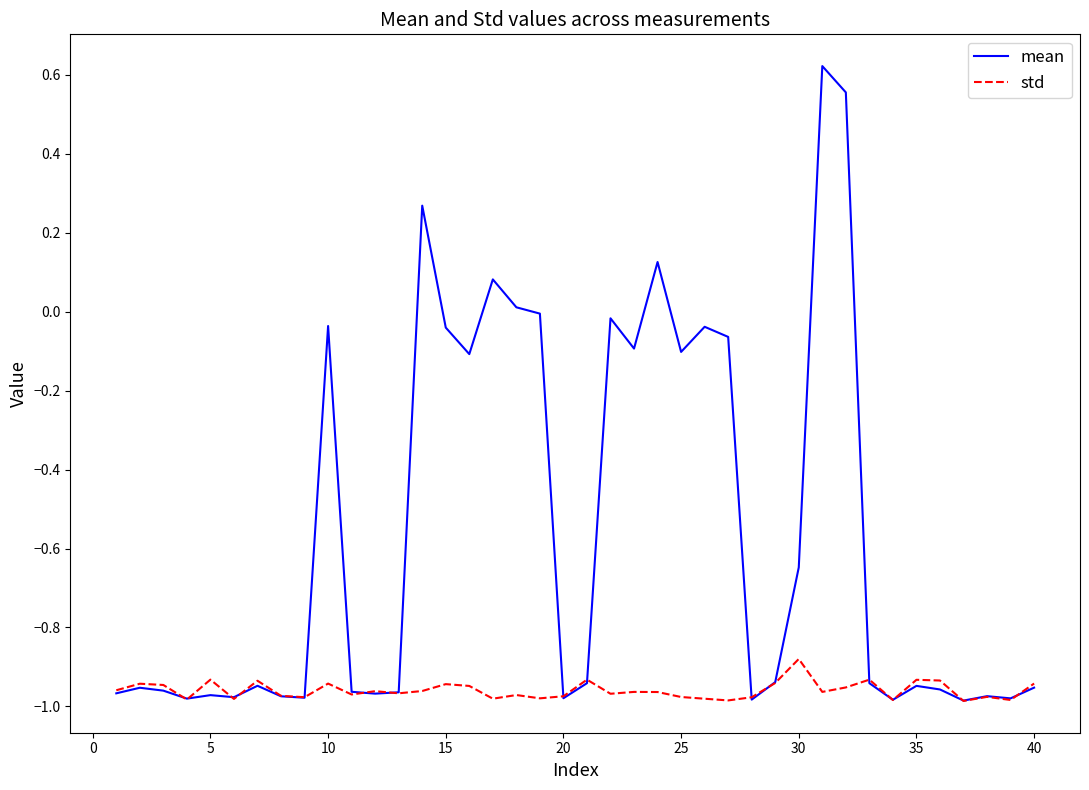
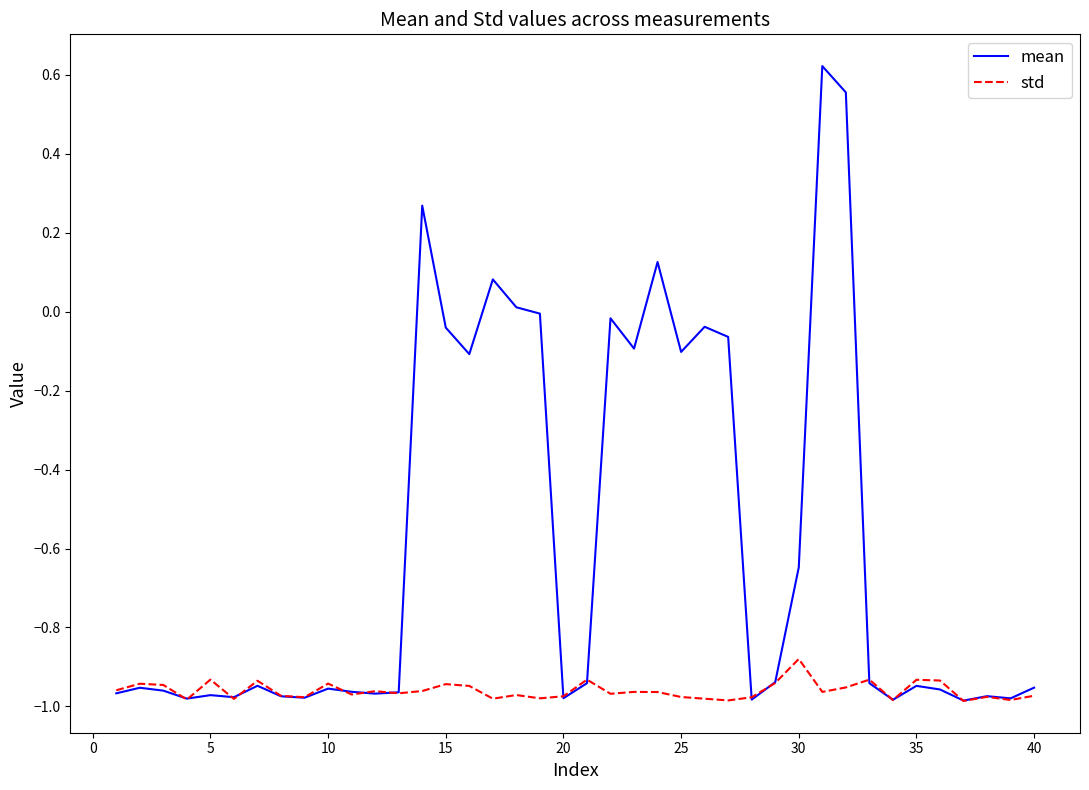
  {
    "mean": {
      "5": -0.97,
-     "10": -0.04,
+     "10": -0.95,
      "15": -0.04,
      "25": -0.10,
      "30": -0.65,
      "35": -0.95,
      "40": -0.95
    },
    "std": {
      "5": -0.93,
      "10": -0.94,
      "15": -0.94,
      "25": -0.98,
      "30": -0.88,
      "35": -0.93,
-     "40": -0.94
+     "40": -0.97
    }
  }
